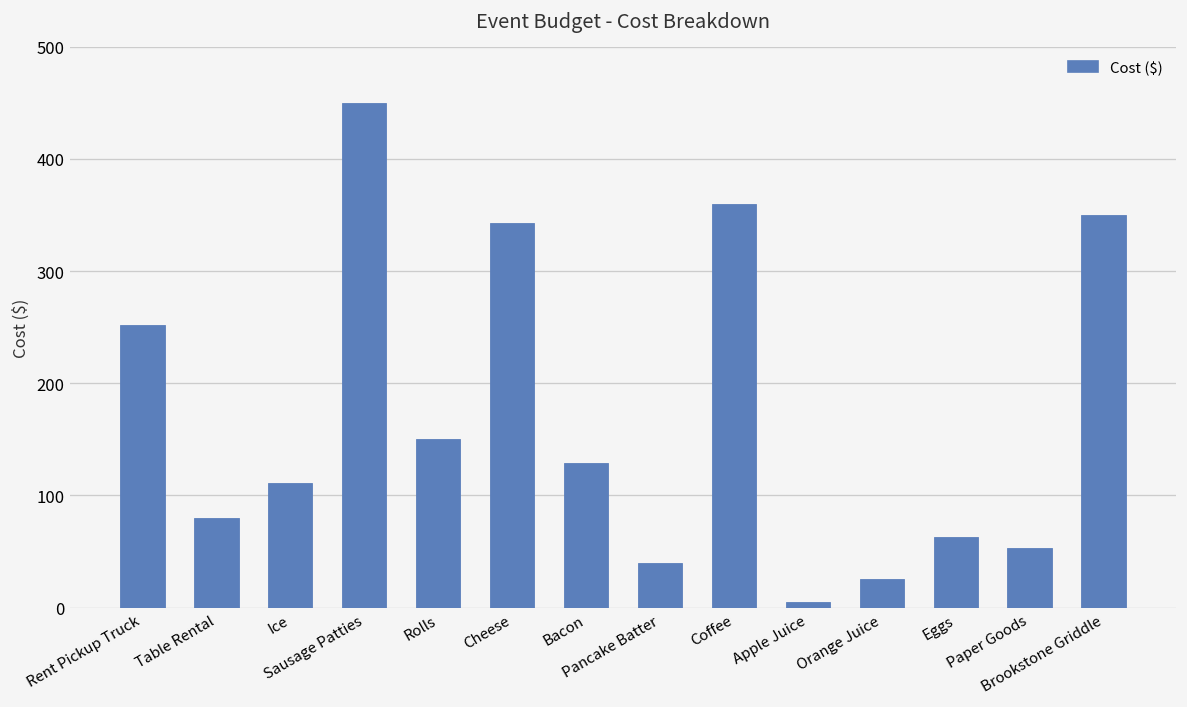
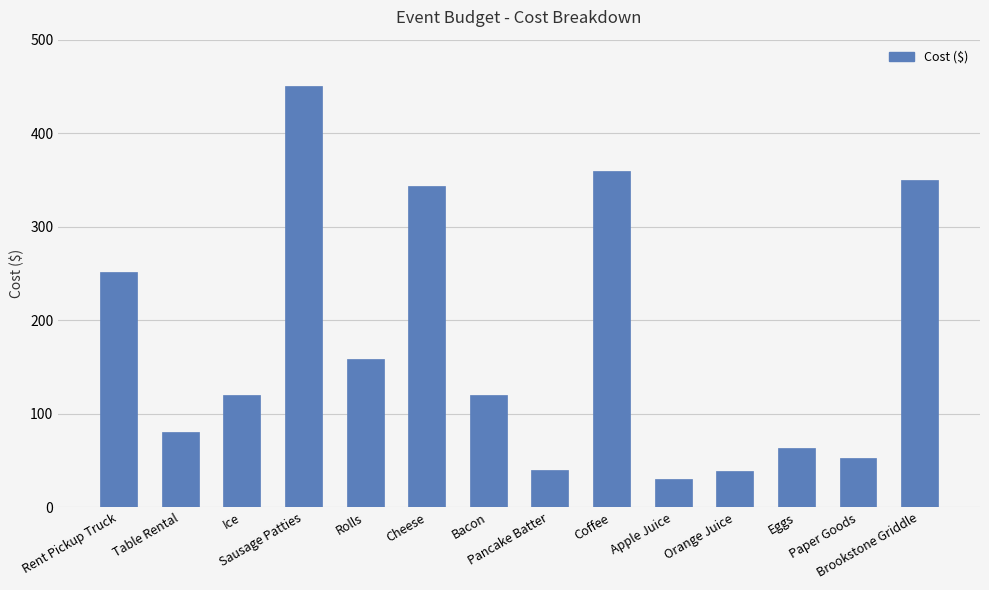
  {
    "Rent Pickup Truck": 250,
    "Table Rental": 80,
-   "Ice": 110,
+   "Ice": 120,
    "Sausage Patties": 450,
-   "Rolls": 150,
+   "Rolls": 160,
    "Cheese": 340,
-   "Bacon": 130,
+   "Bacon": 120,
    "Pancake Batter": 40,
    "Coffee": 360,
-   "Apple Juice": 10,
-   "Orange Juice": 30,
+   "Apple Juice": 30,
+   "Orange Juice": 40,
    "Eggs": 60,
    "Paper Goods": 50,
    "Brookstone Griddle": 350
  }
